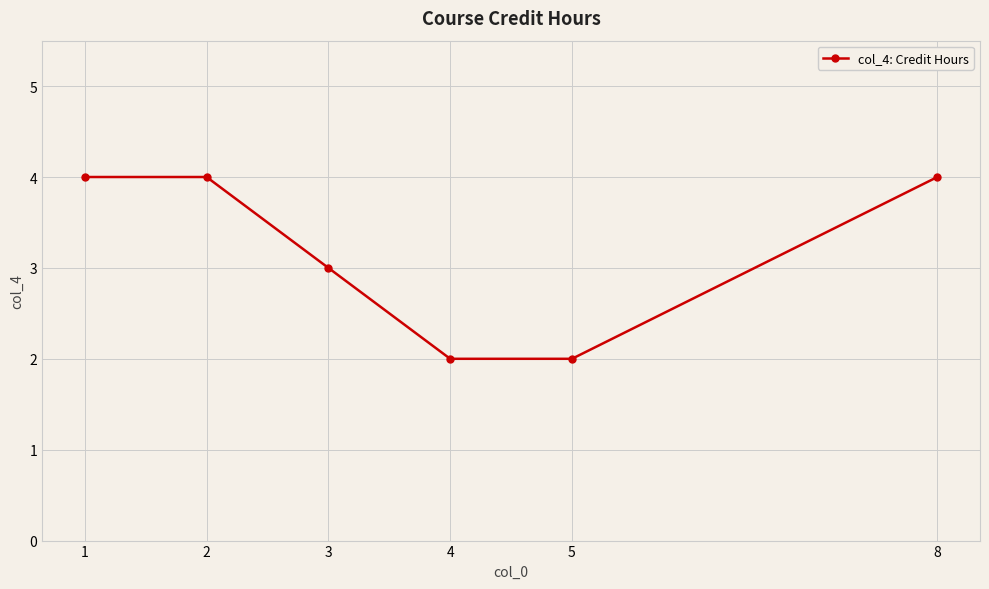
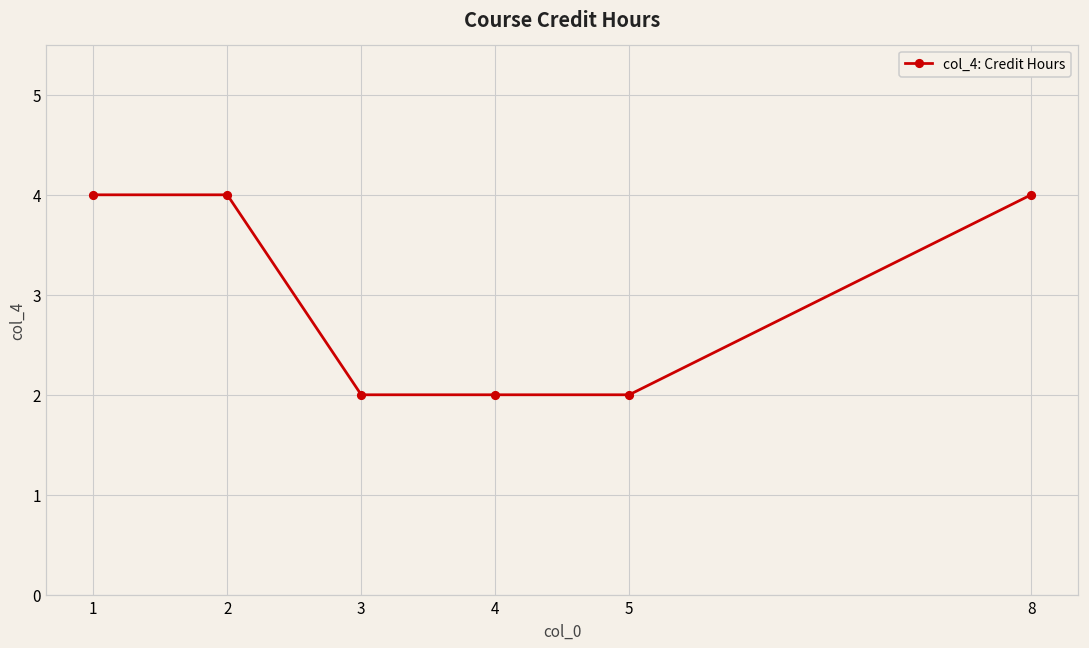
  {
    "1": 4,
    "2": 4,
-   "3": 3,
+   "3": 2,
    "4": 2,
    "5": 2,
    "8": 4
  }
